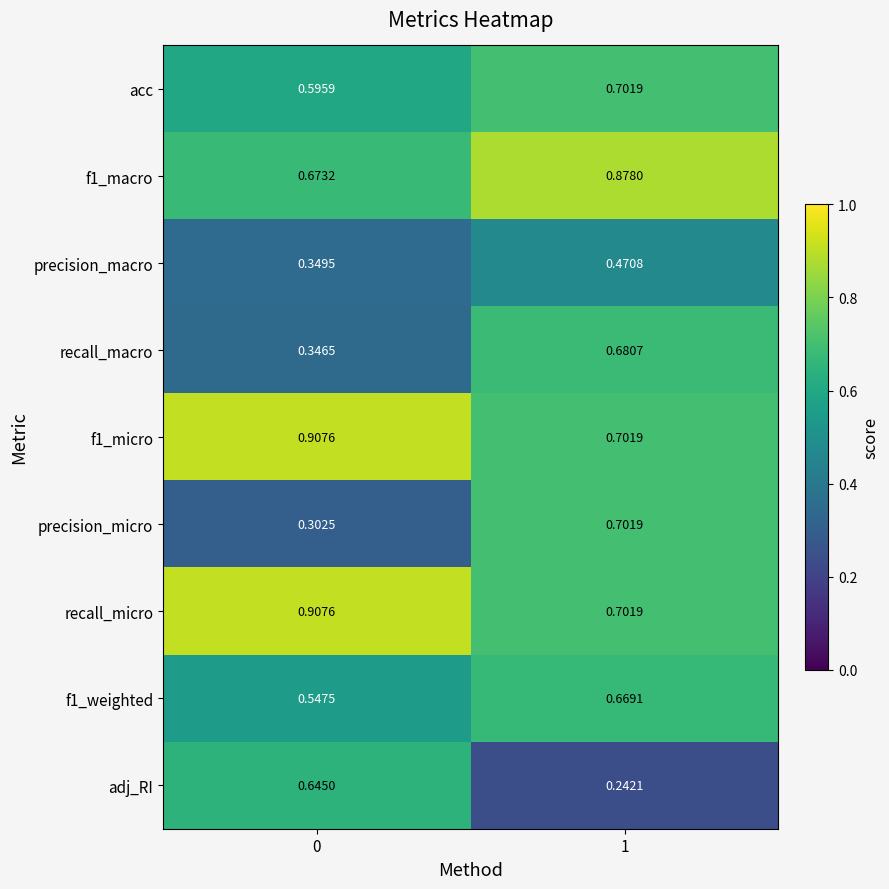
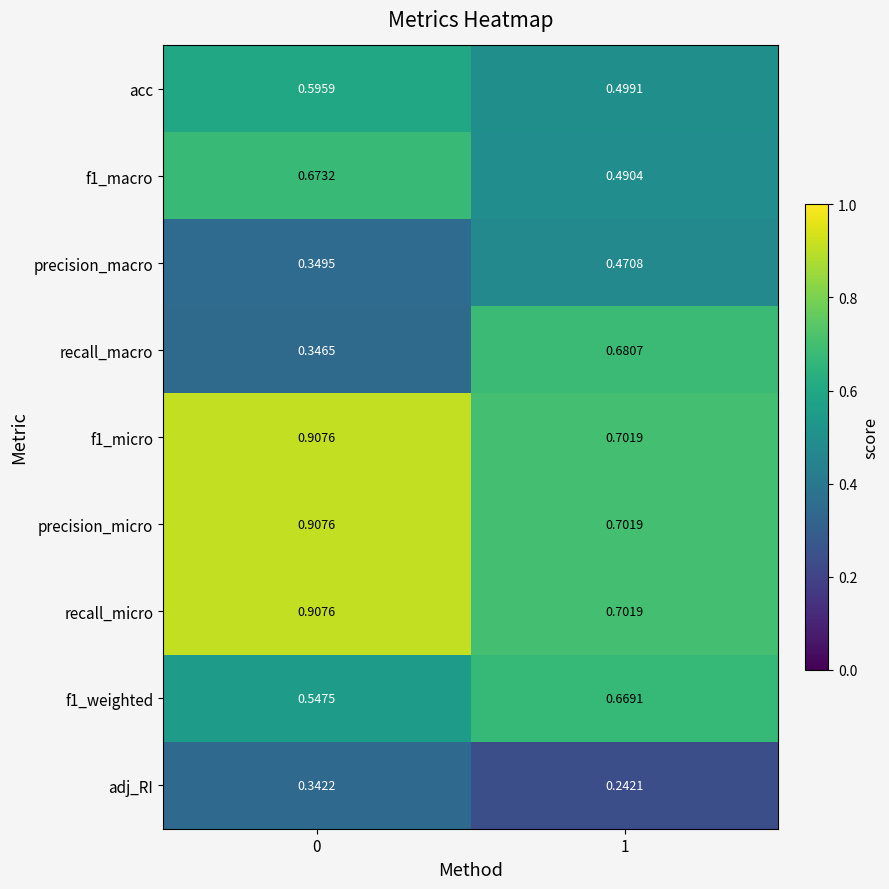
  {
    "acc": {
      "0": 0.5959,
-     "1": 0.7019
+     "1": 0.4991
    },
    "f1_macro": {
      "0": 0.6732,
-     "1": 0.8780
+     "1": 0.4904
    },
    "precision_macro": {
      "0": 0.3495,
      "1": 0.4708
    },
    "recall_macro": {
      "0": 0.3465,
      "1": 0.6807
    },
    "f1_micro": {
      "0": 0.9076,
      "1": 0.7019
    },
    "precision_micro": {
-     "0": 0.3025,
+     "0": 0.9076,
      "1": 0.7019
    },
    "recall_micro": {
      "0": 0.9076,
      "1": 0.7019
    },
    "f1_weighted": {
      "0": 0.5475,
      "1": 0.6691
    },
    "adj_RI": {
-     "0": 0.6450,
+     "0": 0.3422,
      "1": 0.2421
    }
  }
